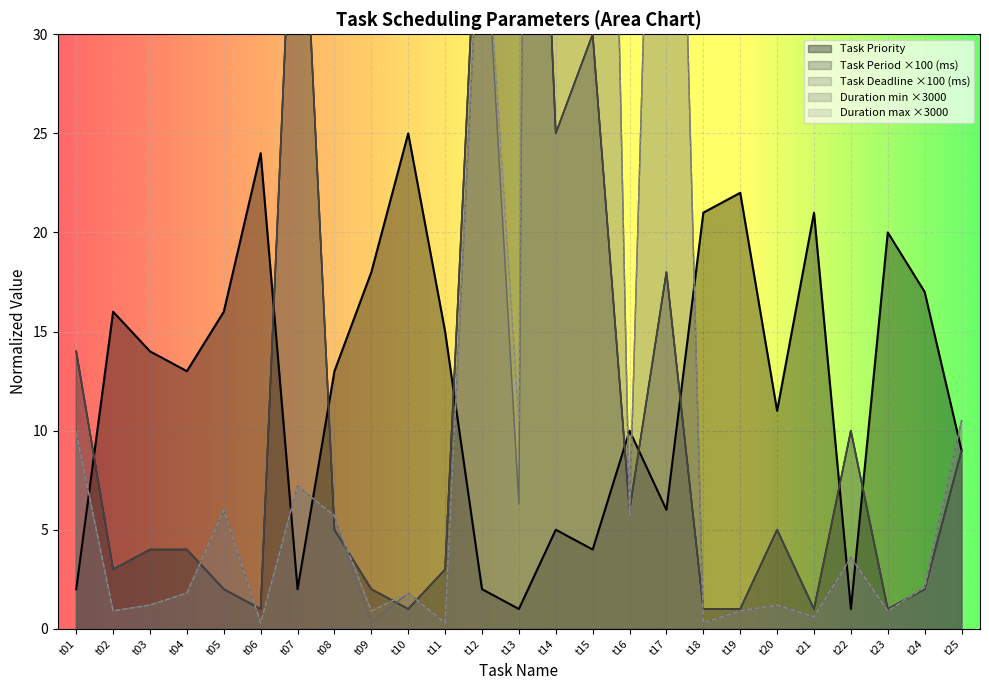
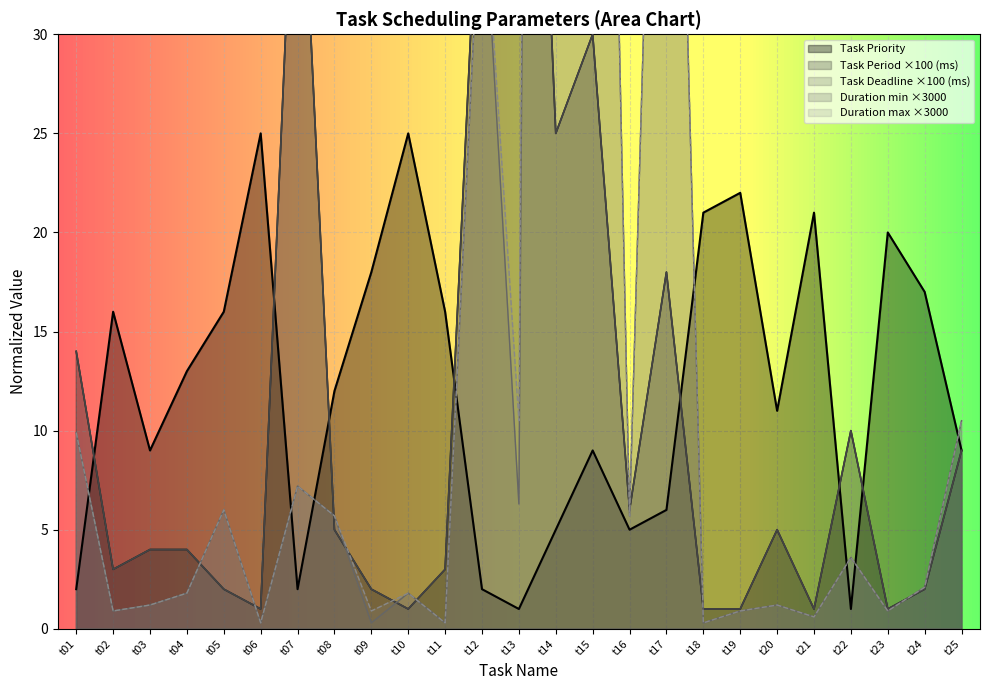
  {
    "Task Priority": {
      "t01": 2,
      "t02": 16,
-     "t03": 14,
+     "t03": 9,
      "t04": 13,
      "t05": 16,
-     "t06": 24,
+     "t06": 25,
      "t07": 2,
-     "t08": 13,
+     "t08": 12,
      "t09": 18,
      "t10": 25,
-     "t11": 15,
+     "t11": 16,
      "t12": 2,
      "t13": 1,
      "t14": 5,
-     "t15": 4,
-     "t16": 10,
+     "t15": 9,
+     "t16": 5,
      "t17": 6,
      "t18": 21,
      "t19": 22,
      "t20": 11,
      "t21": 21,
      "t22": 1,
      "t23": 20,
      "t24": 17
    }
  }
